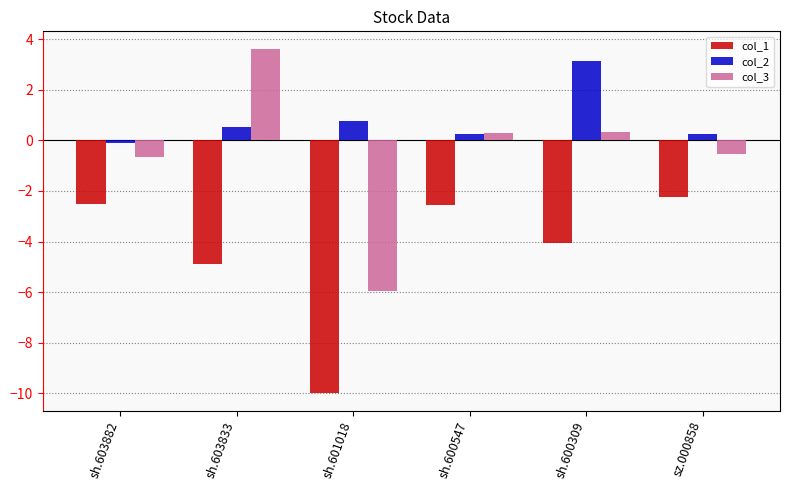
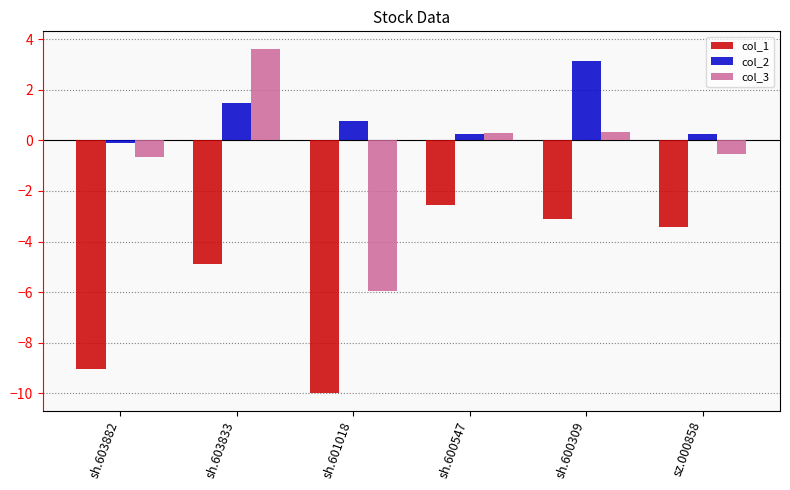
  {
    "col_1": {
-     "sh.603882": -2.5,
+     "sh.603882": -9.0,
      "sh.603833": -4.9,
      "sh.601018": -10.0,
      "sh.600547": -2.6,
-     "sh.600309": -4.0,
-     "sz.000858": -2.2
+     "sh.600309": -3.1,
+     "sz.000858": -3.4
    },
    "col_2": {
-     "sh.603833": 0.5,
+     "sh.603833": 1.5,
      "sh.601018": 0.8,
      "sh.600547": 0.2,
      "sh.600309": 3.1,
      "sz.000858": 0.3
    },
    "col_3": {
      "sh.603882": -0.7,
      "sh.603833": 3.6,
      "sh.601018": -5.9,
      "sh.600547": 0.3,
      "sh.600309": 0.3,
      "sz.000858": -0.5
    }
  }
